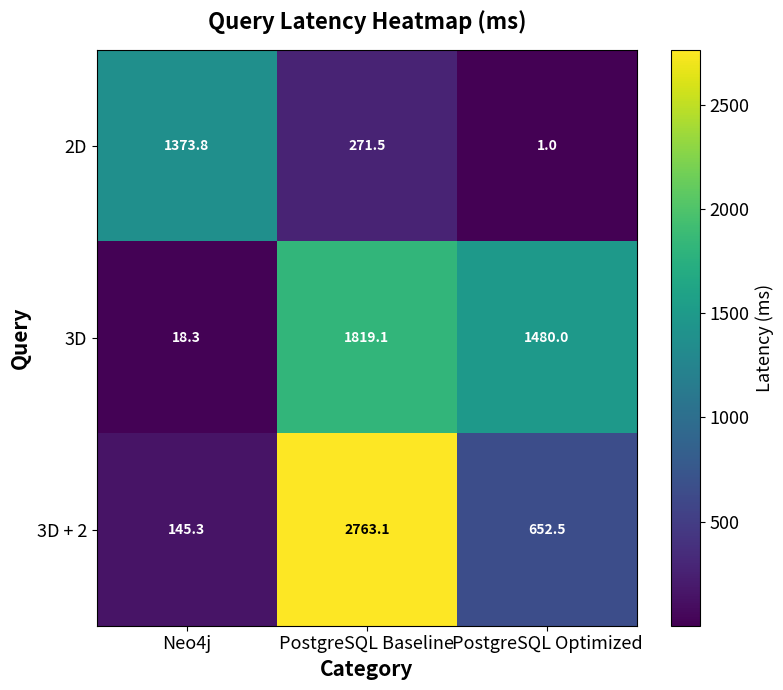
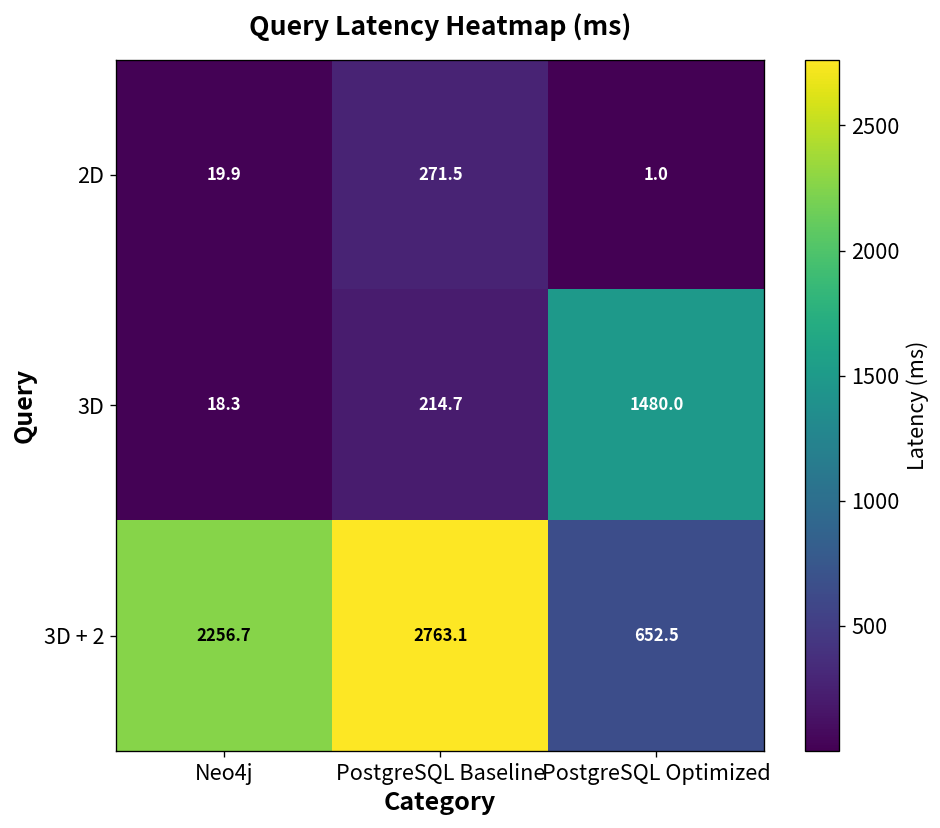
  {
    "2D": {
-     "Neo4j": 1373.8,
+     "Neo4j": 19.9,
      "PostgreSQL Baseline": 271.5,
      "PostgreSQL Optimized": 1.0
    },
    "3D": {
      "Neo4j": 18.3,
-     "PostgreSQL Baseline": 1819.1,
+     "PostgreSQL Baseline": 214.7,
      "PostgreSQL Optimized": 1480.0
    },
    "3D + 2": {
-     "Neo4j": 145.3,
+     "Neo4j": 2256.7,
      "PostgreSQL Baseline": 2763.1,
      "PostgreSQL Optimized": 652.5
    }
  }
